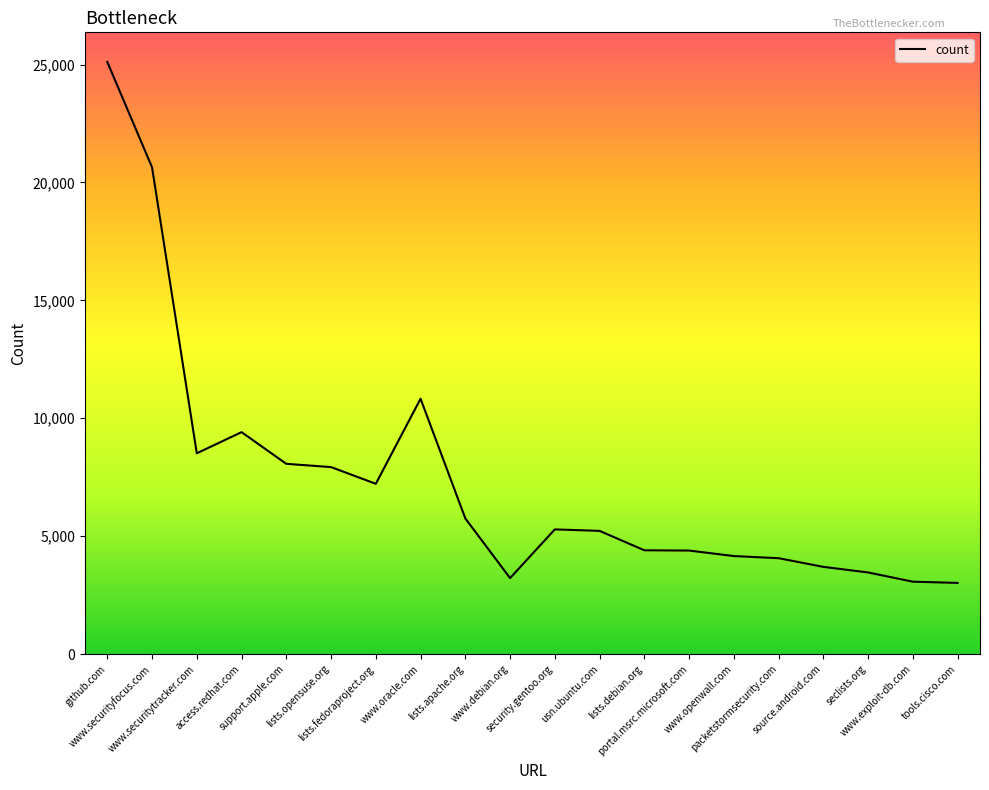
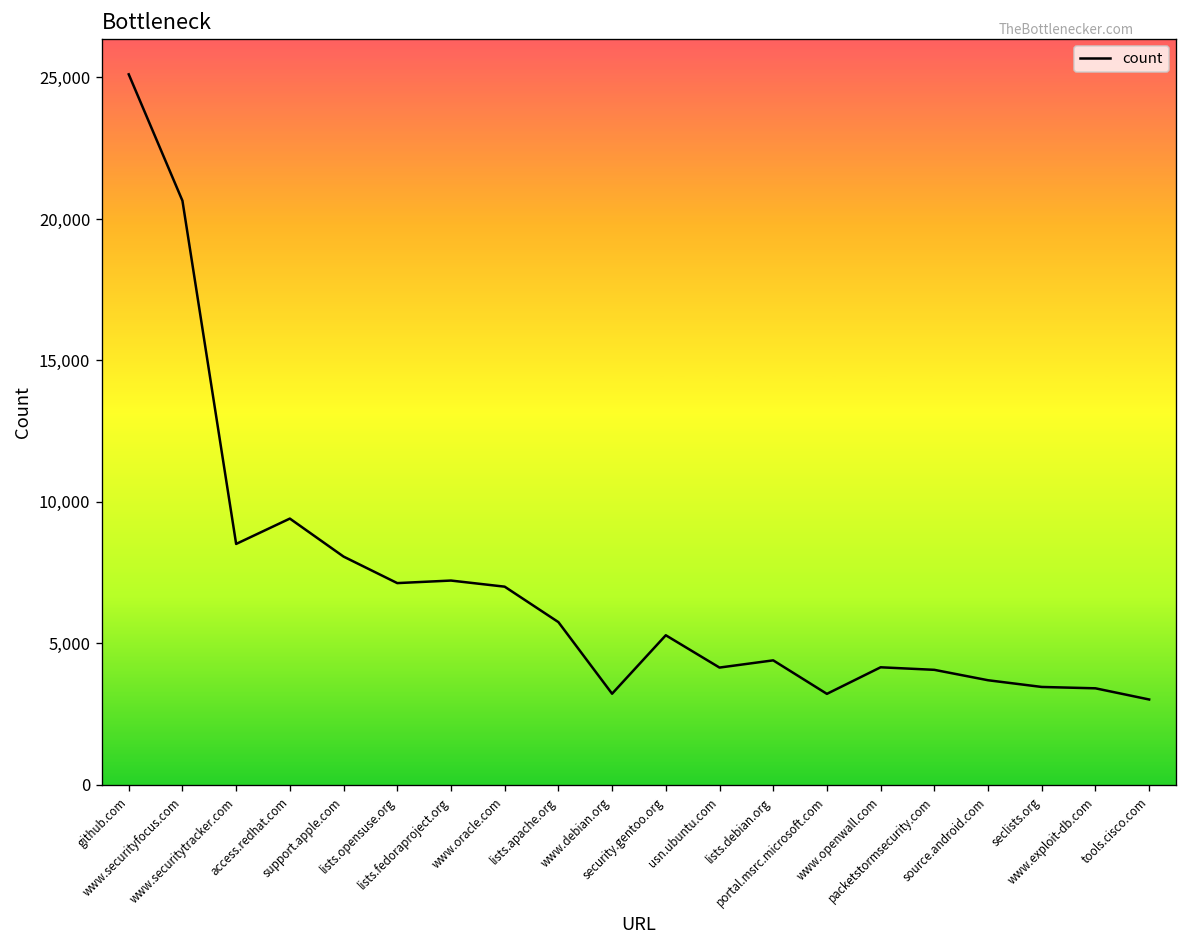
  {
    "github.com": "25,100",
    "www.securityfocus.com": "20,600",
    "www.securitytracker.com": "8,500",
    "access.redhat.com": "9,400",
    "support.apple.com": "8,100",
-   "lists.opensuse.org": "7,900",
+   "lists.opensuse.org": "7,100",
    "lists.fedoraproject.org": "7,200",
-   "www.oracle.com": "10,800",
+   "www.oracle.com": "7,000",
    "lists.apache.org": "5,800",
    "www.debian.org": "3,200",
    "security.gentoo.org": "5,300",
-   "usn.ubuntu.com": "5,200",
+   "usn.ubuntu.com": "4,100",
    "lists.debian.org": "4,400",
-   "portal.msrc.microsoft.com": "4,400",
+   "portal.msrc.microsoft.com": "3,200",
    "www.openwall.com": "4,200",
    "packetstormsecurity.com": "4,100",
    "source.android.com": "3,700",
    "seclists.org": "3,500",
-   "www.exploit-db.com": "3,100",
+   "www.exploit-db.com": "3,400",
    "tools.cisco.com": "3,000"
  }
